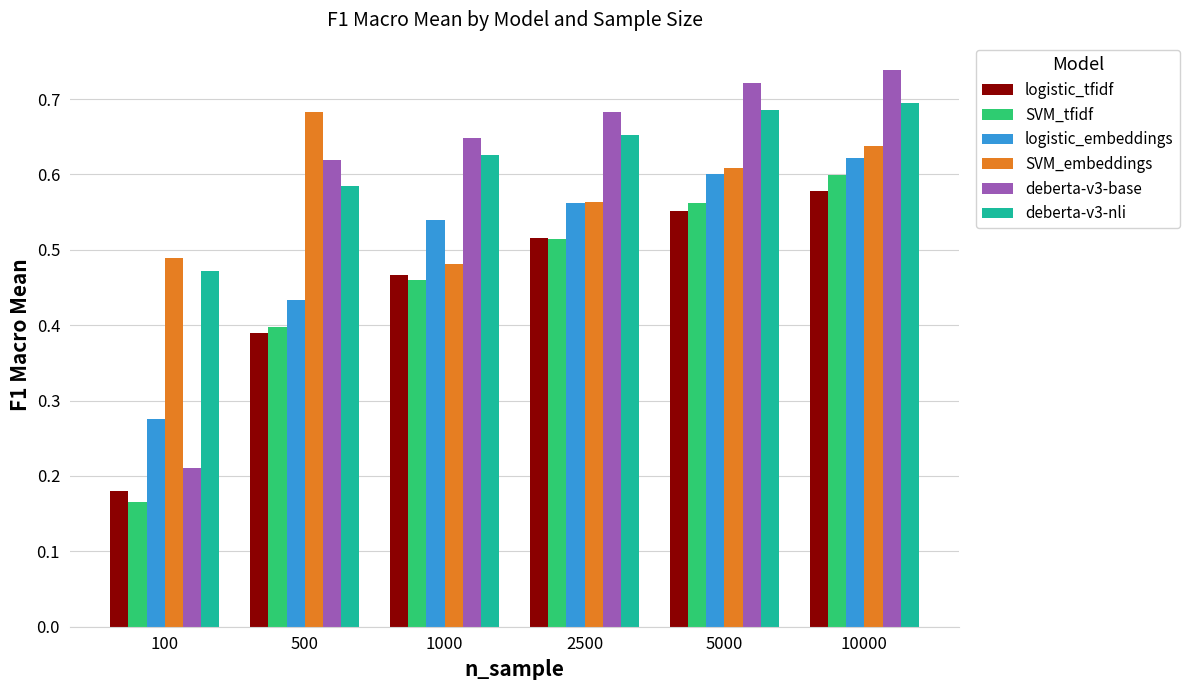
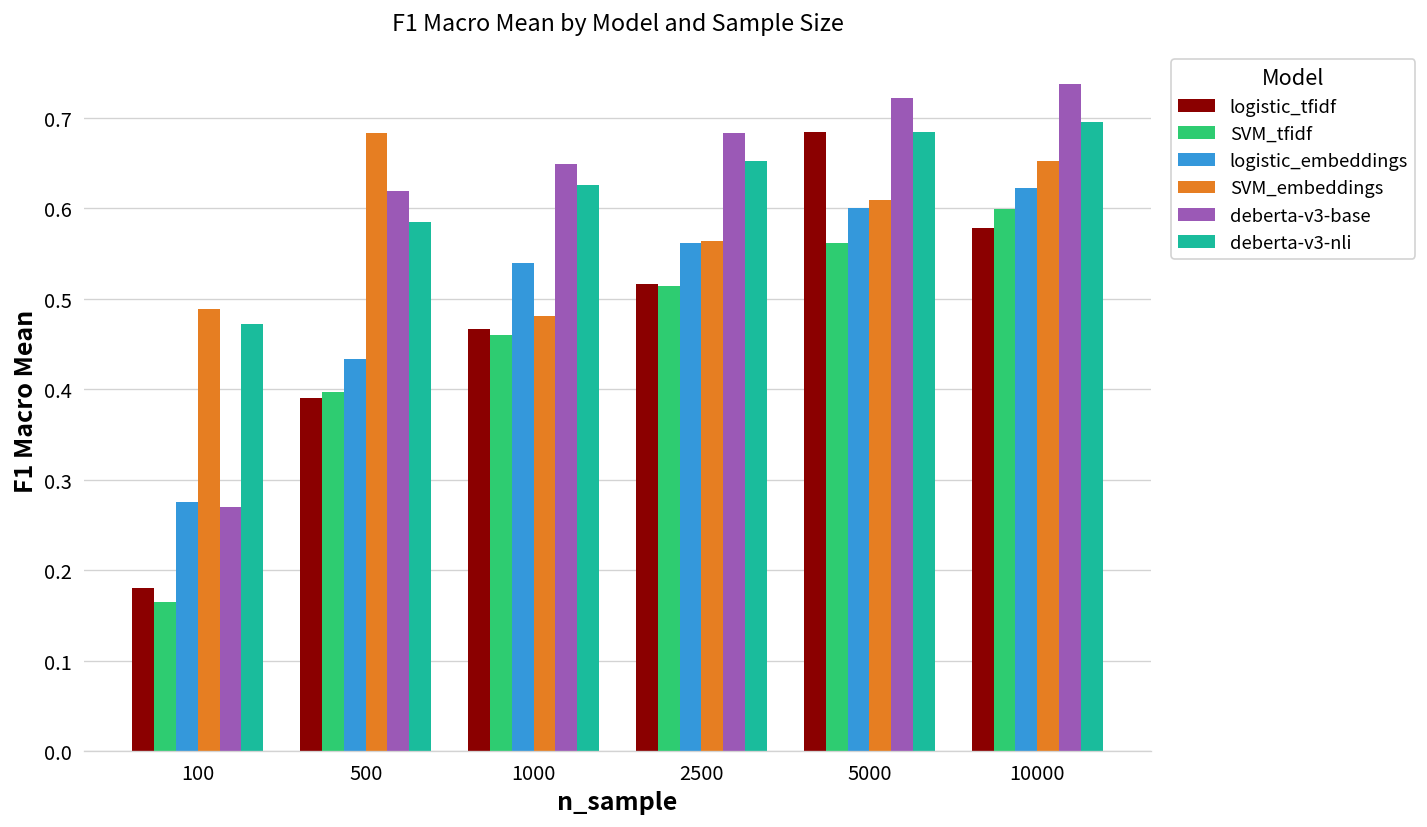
  {
    "logistic_tfidf": {
      "100": 0.18,
      "500": 0.39,
      "1000": 0.47,
      "2500": 0.52,
-     "5000": 0.55,
+     "5000": 0.69,
      "10000": 0.58
    },
    "logistic_embeddings": {
      "100": 0.28,
      "500": 0.43,
      "1000": 0.54,
      "2500": 0.56,
      "5000": 0.60,
      "10000": 0.62
    },
    "SVM_embeddings": {
      "100": 0.49,
      "500": 0.68,
      "1000": 0.48,
      "2500": 0.56,
      "5000": 0.61,
-     "10000": 0.64
+     "10000": 0.65
    },
    "deberta-v3-base": {
-     "100": 0.21,
+     "100": 0.27,
      "500": 0.62,
      "1000": 0.65,
      "2500": 0.68,
      "5000": 0.72,
      "10000": 0.74
    }
  }
